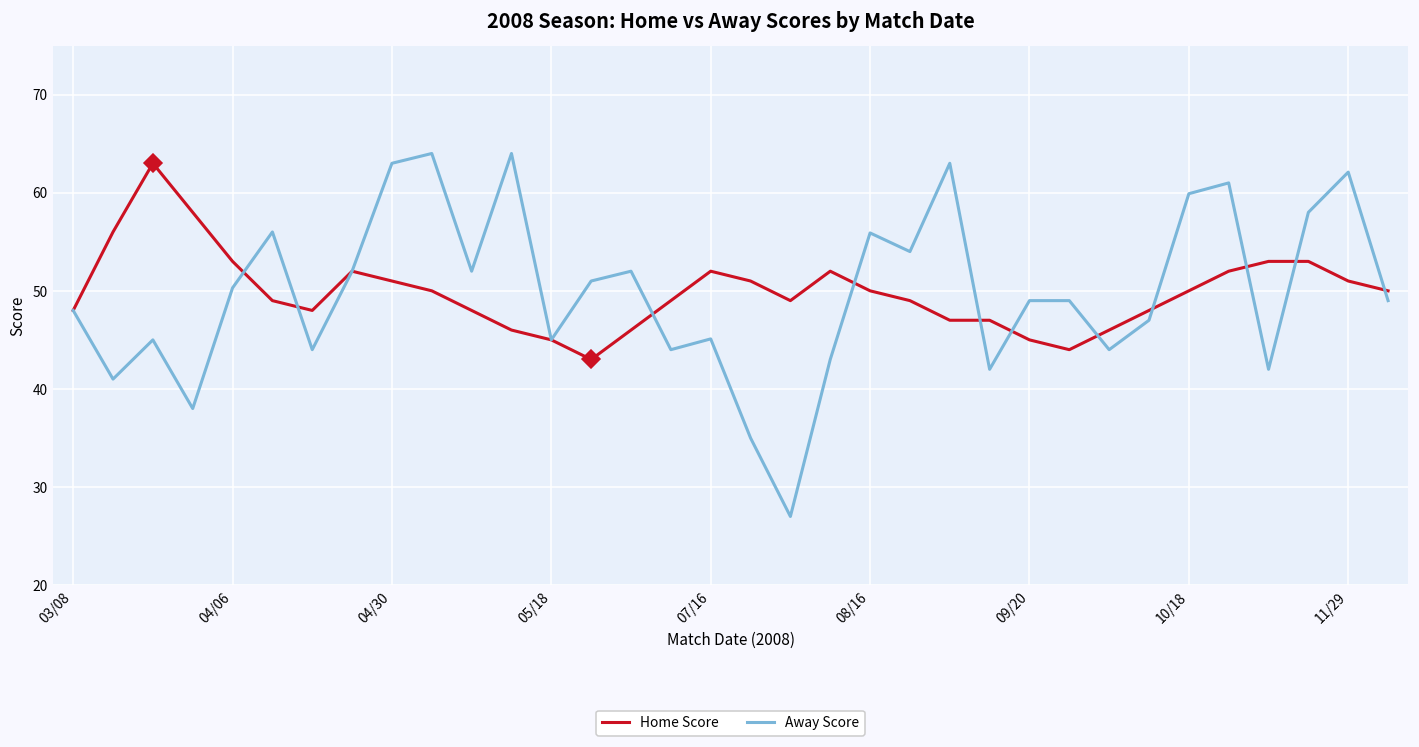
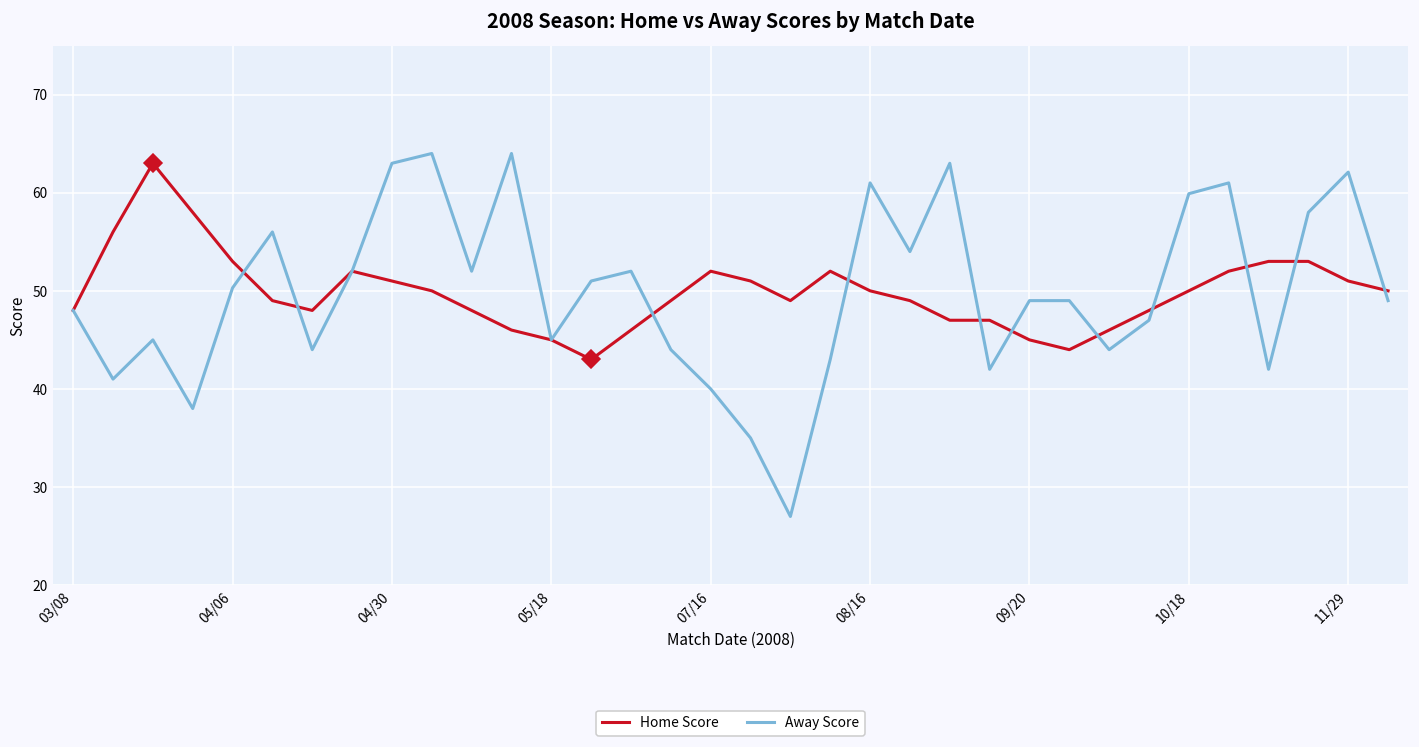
  {
    "Away Score": {
      "04/06": 50,
      "04/30": 63,
-     "07/16": 45,
-     "08/16": 56,
+     "07/16": 40,
+     "08/16": 61,
      "09/20": 49,
      "10/18": 60,
      "11/29": 62
    }
  }
